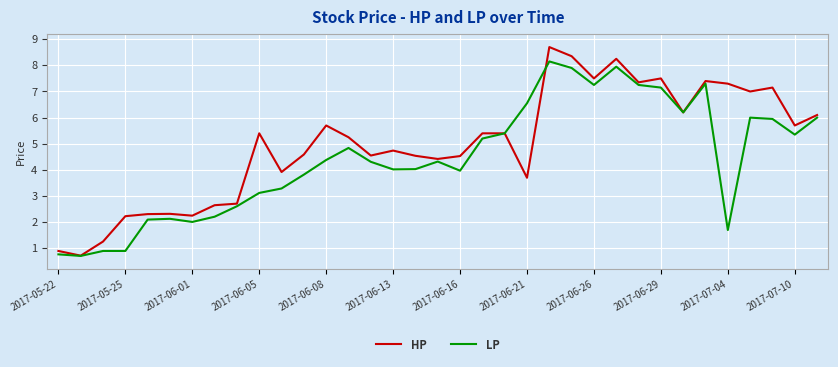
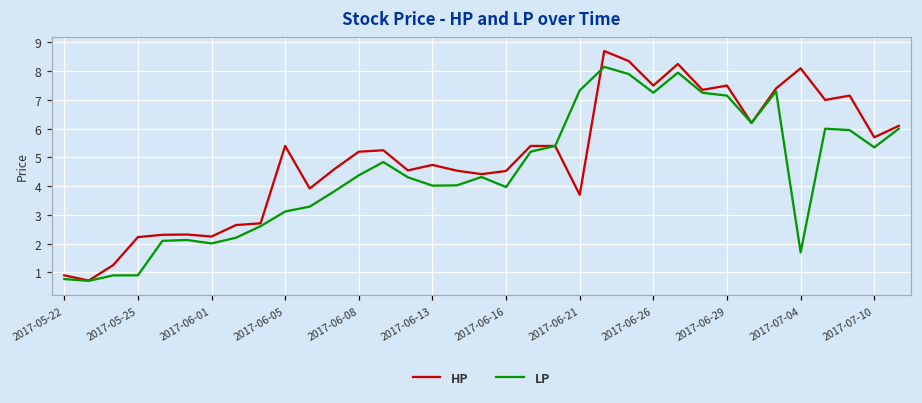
  {
    "HP": {
      "2017-05-22": 0.9,
      "2017-05-25": 2.2,
      "2017-06-01": 2.3,
      "2017-06-05": 5.4,
-     "2017-06-08": 5.7,
+     "2017-06-08": 5.2,
      "2017-06-13": 4.7,
      "2017-06-16": 4.5,
      "2017-06-21": 3.7,
      "2017-06-26": 7.5,
      "2017-06-29": 7.5,
-     "2017-07-04": 7.3,
+     "2017-07-04": 8.1,
      "2017-07-10": 5.7
    },
    "LP": {
      "2017-05-22": 0.8,
      "2017-05-25": 0.9,
      "2017-06-01": 2.0,
      "2017-06-05": 3.1,
      "2017-06-08": 4.4,
      "2017-06-13": 4.0,
      "2017-06-16": 4.0,
-     "2017-06-21": 6.6,
+     "2017-06-21": 7.3,
      "2017-06-26": 7.3,
      "2017-06-29": 7.2,
      "2017-07-04": 1.7,
      "2017-07-10": 5.4
    }
  }
